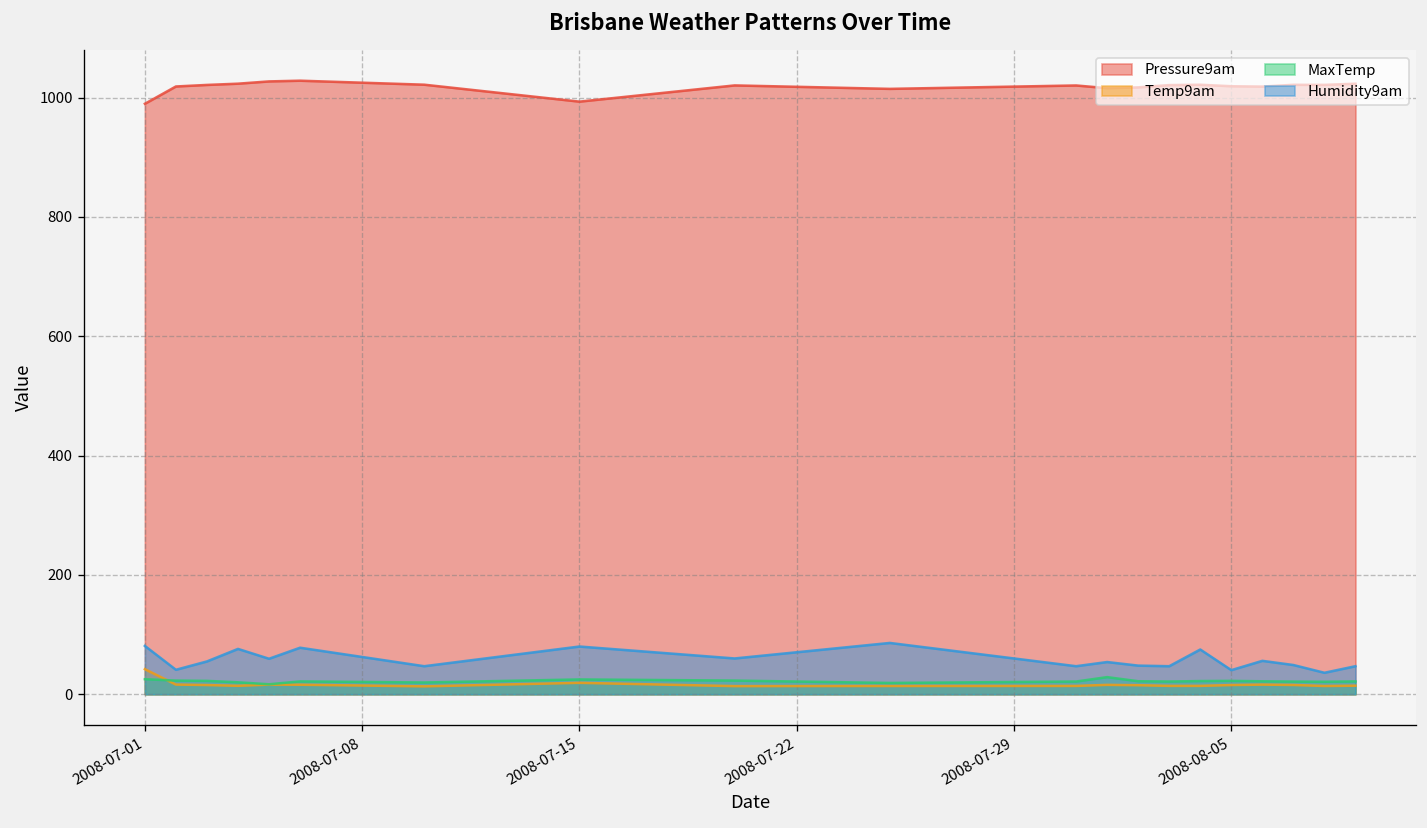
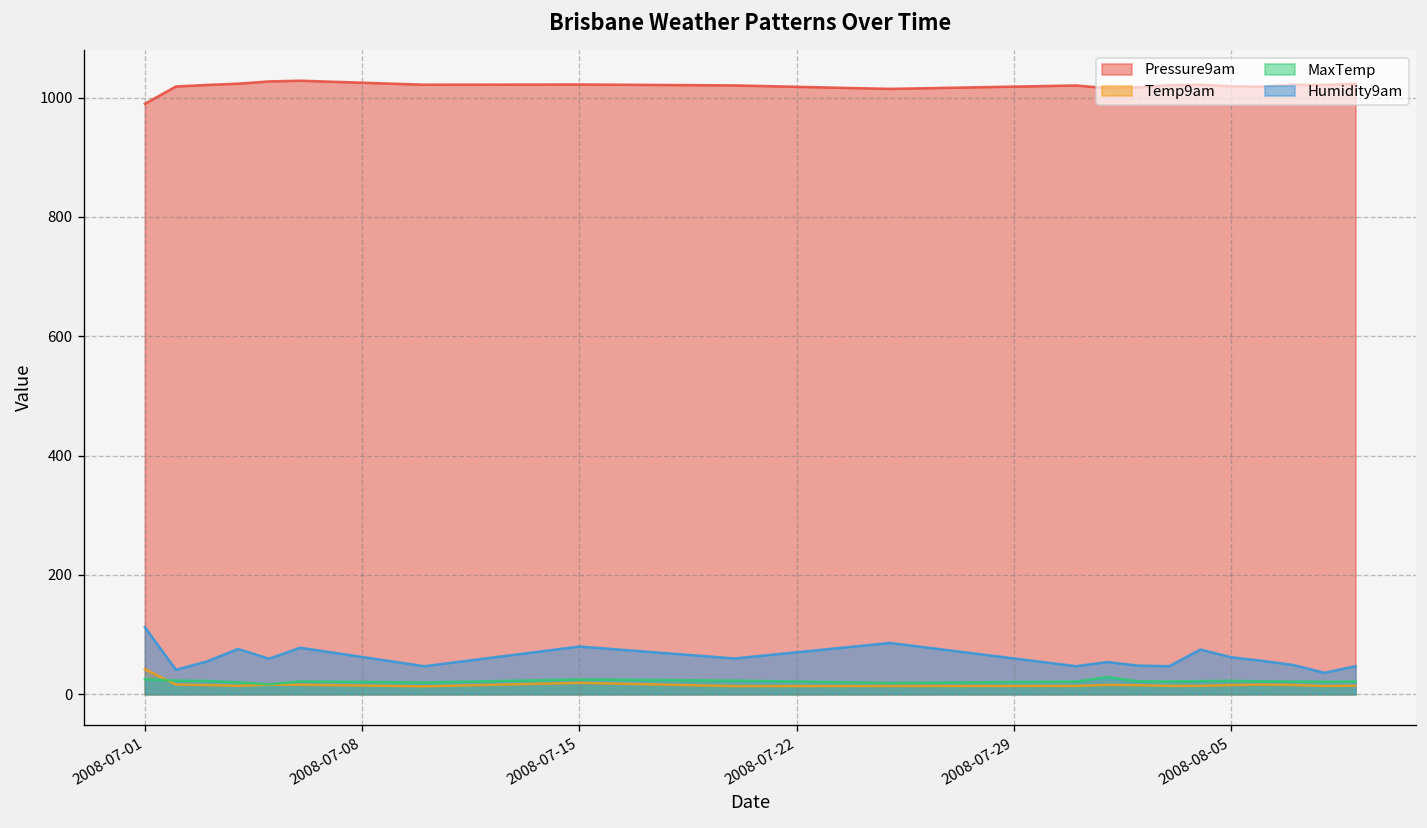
  {
    "Pressure9am": {
      "2008-07-01": 990,
-     "2008-07-15": 990
+     "2008-07-15": 1020
    },
    "Temp9am": {
      "2008-07-01": 40,
      "2008-07-15": 20,
      "2008-08-05": 20
    },
    "MaxTemp": {
      "2008-07-01": 30,
      "2008-07-15": 20,
      "2008-08-05": 20
    },
    "Humidity9am": {
-     "2008-07-01": 80,
+     "2008-07-01": 110,
      "2008-07-15": 80,
-     "2008-08-05": 40
+     "2008-08-05": 60
    }
  }
